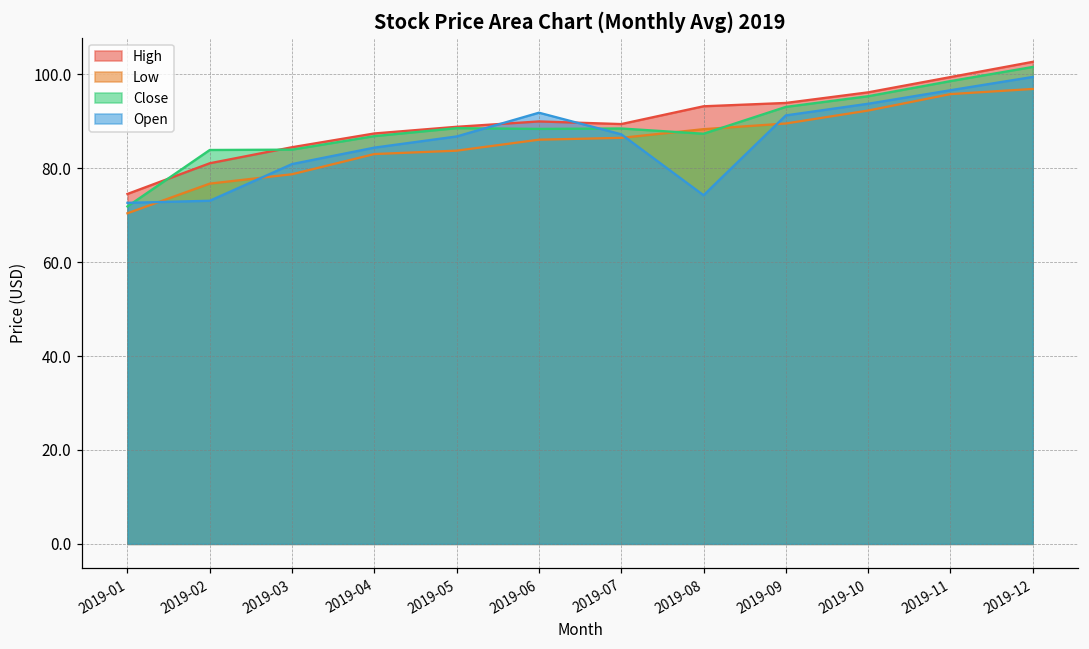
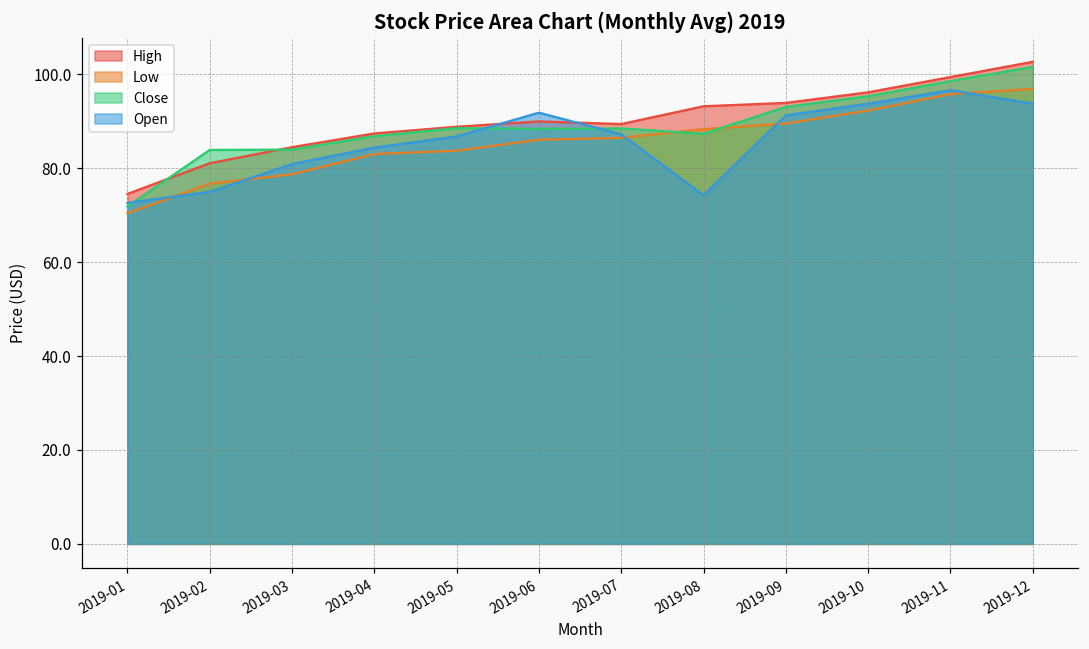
  {
    "Close": {
      "2019-01": 72,
      "2019-02": 84,
      "2019-06": 88,
      "2019-07": 89,
      "2019-08": 87,
      "2019-09": 93,
      "2019-10": 95,
      "2019-11": 99,
      "2019-12": 102
    },
    "Open": {
      "2019-01": 73,
-     "2019-02": 73,
+     "2019-02": 75,
      "2019-03": 81,
      "2019-04": 84,
      "2019-05": 87,
      "2019-06": 92,
      "2019-07": 87,
      "2019-08": 74,
      "2019-09": 91,
      "2019-10": 94,
      "2019-11": 97,
-     "2019-12": 99
+     "2019-12": 94
    }
  }
